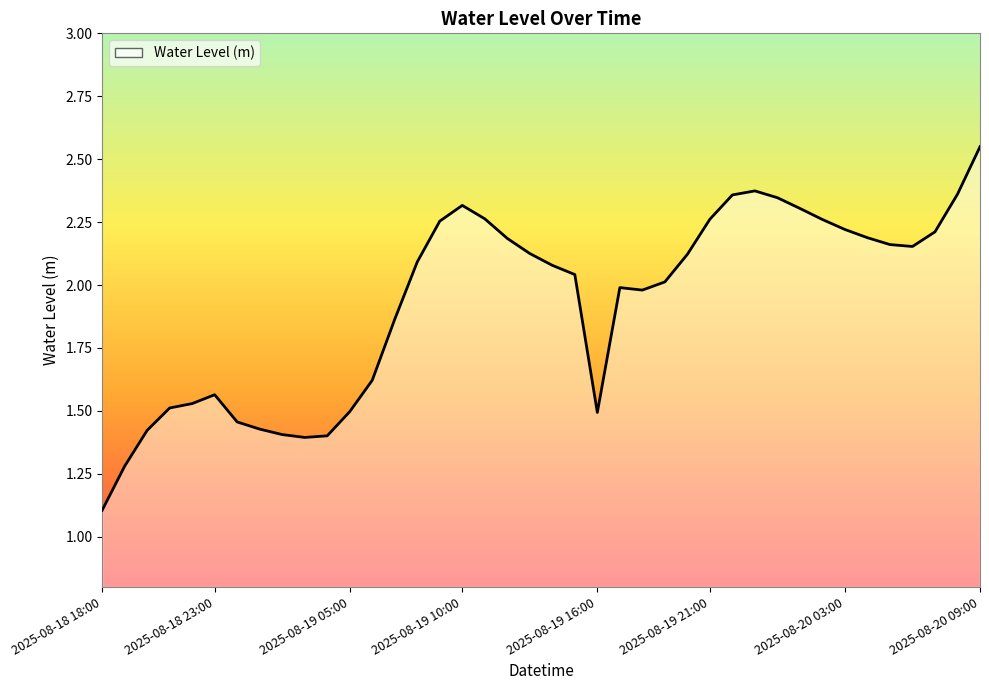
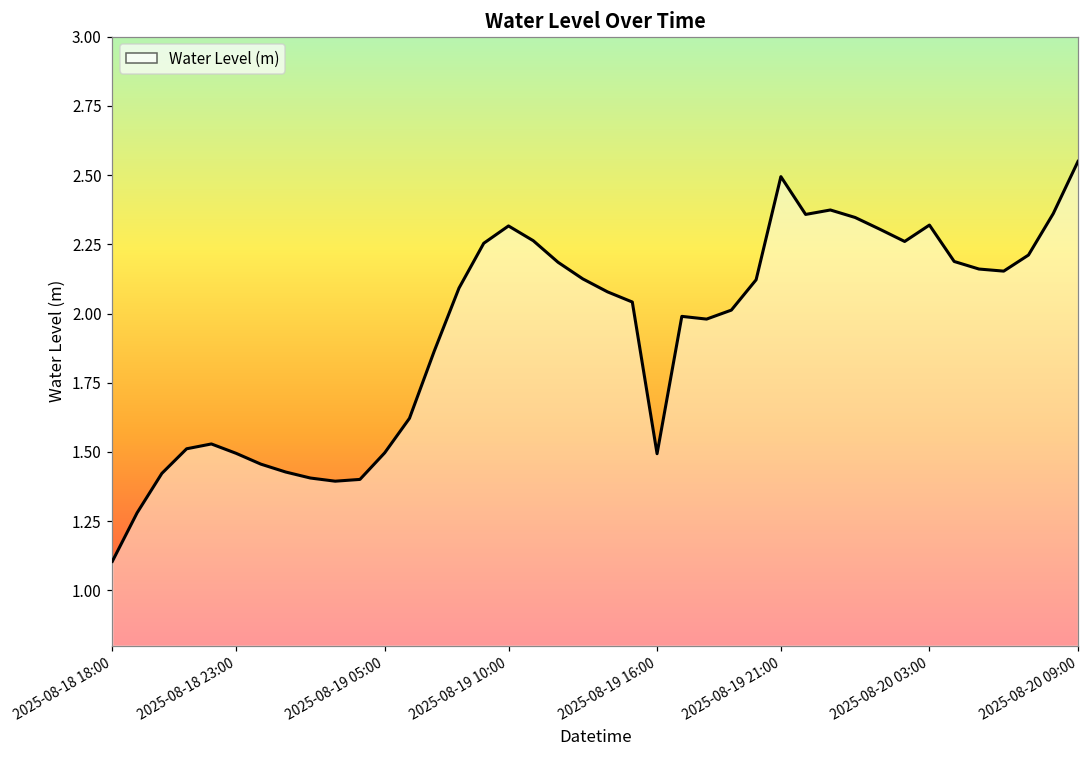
  {
    "2025-08-18 18:00": 1.10,
-   "2025-08-18 23:00": 1.56,
+   "2025-08-18 23:00": 1.49,
    "2025-08-19 05:00": 1.50,
    "2025-08-19 10:00": 2.32,
    "2025-08-19 16:00": 1.49,
-   "2025-08-19 21:00": 2.26,
-   "2025-08-20 03:00": 2.22,
+   "2025-08-19 21:00": 2.49,
+   "2025-08-20 03:00": 2.32,
    "2025-08-20 09:00": 2.55
  }
